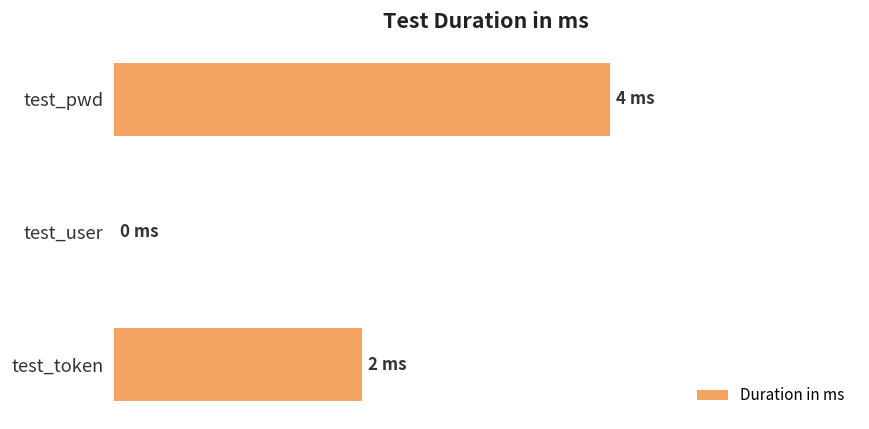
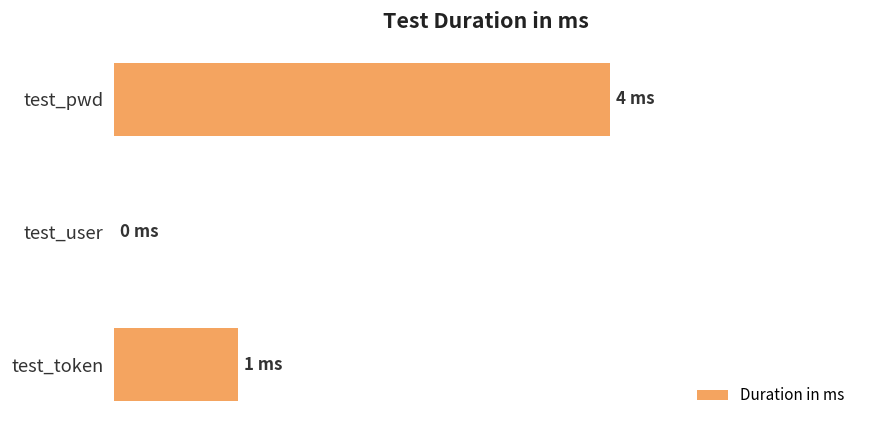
  {
    "test_pwd": 4,
    "test_user": 0,
-   "test_token": 2
+   "test_token": 1
  }
